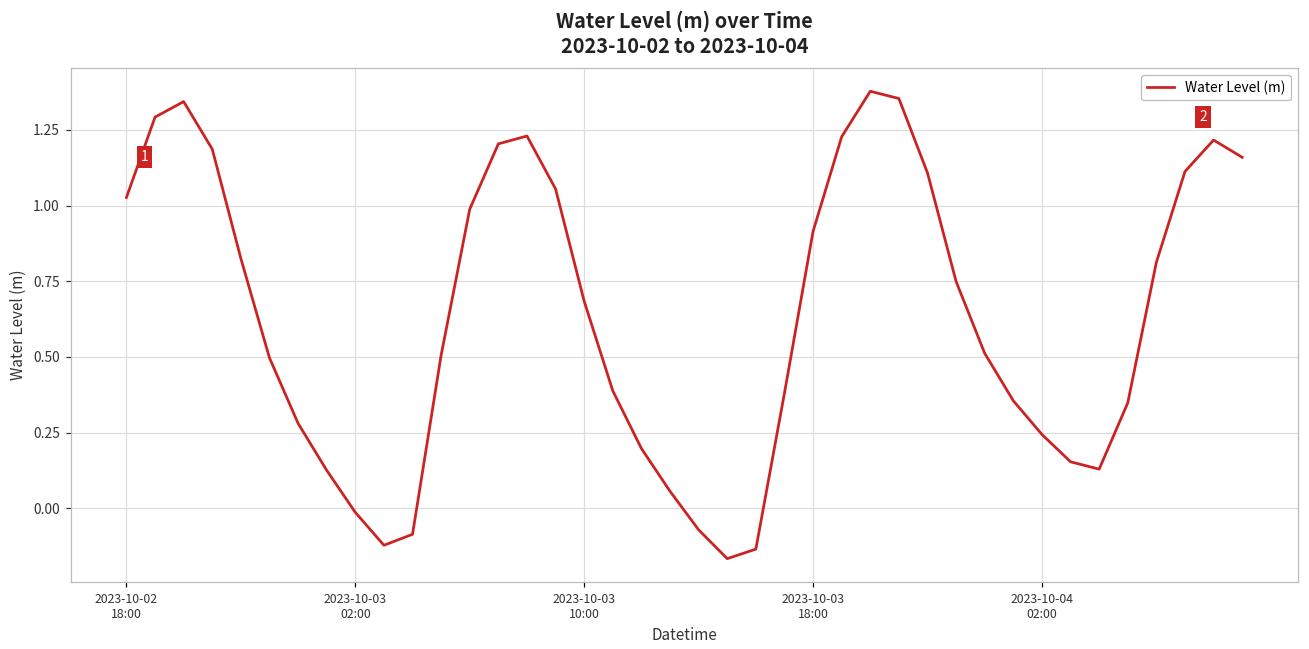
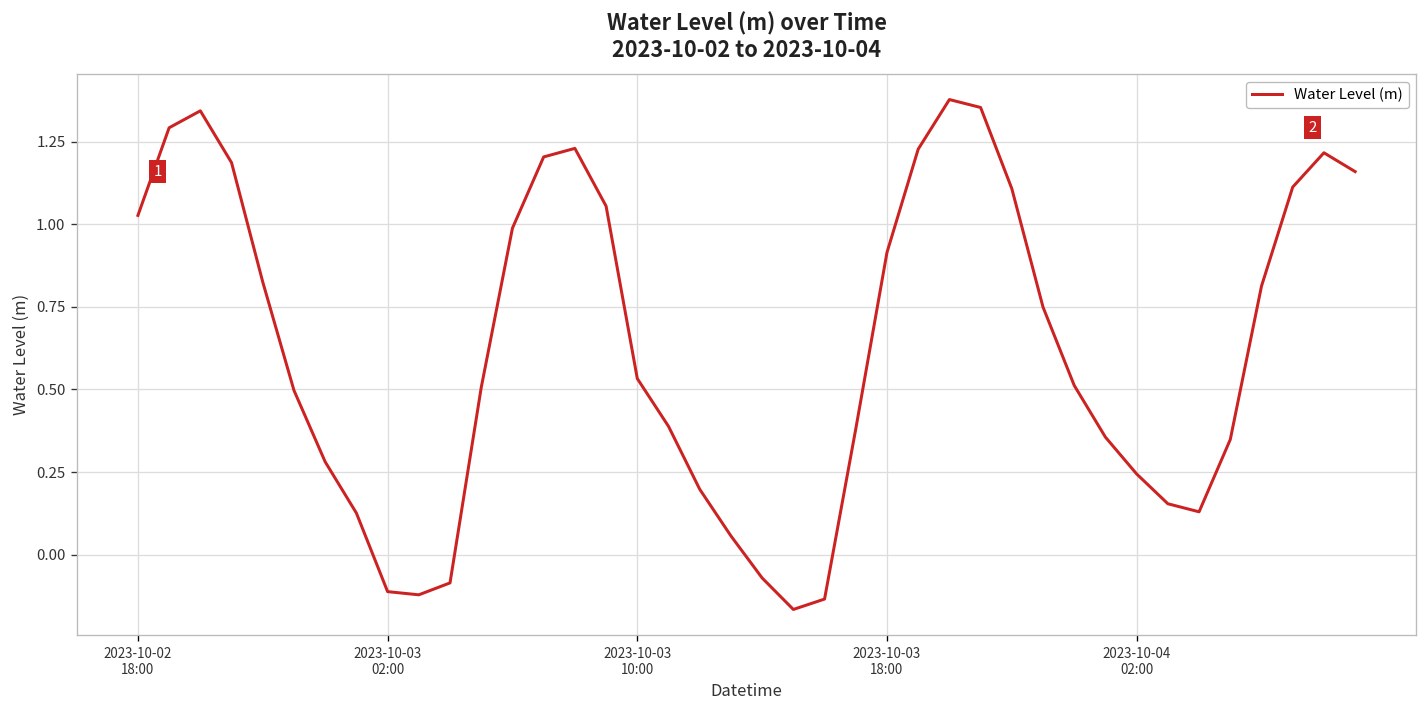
  {
    "2023-10-02 18:00": 1.03,
-   "2023-10-03 02:00": -0.01,
-   "2023-10-03 10:00": 0.68,
+   "2023-10-03 02:00": -0.11,
+   "2023-10-03 10:00": 0.53,
    "2023-10-03 18:00": 0.91,
    "2023-10-04 02:00": 0.24
  }
